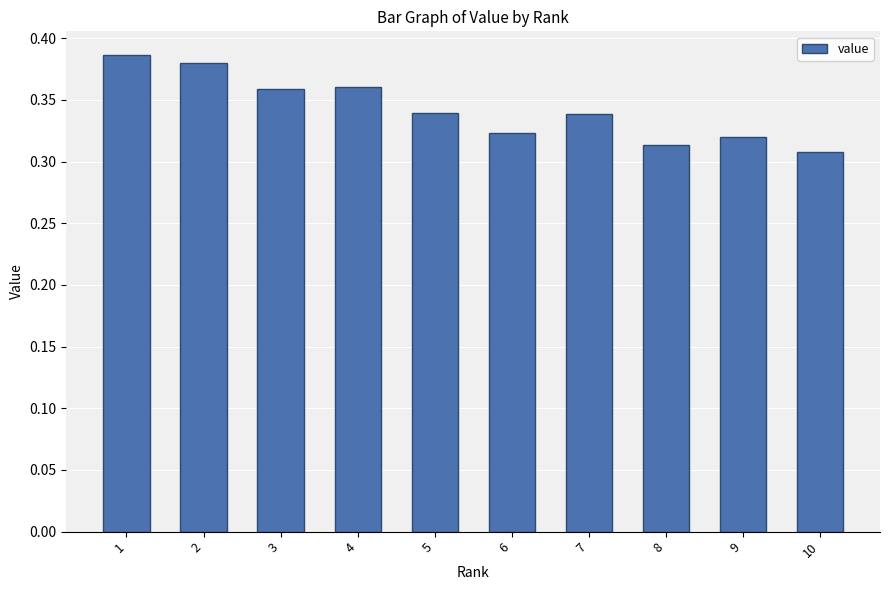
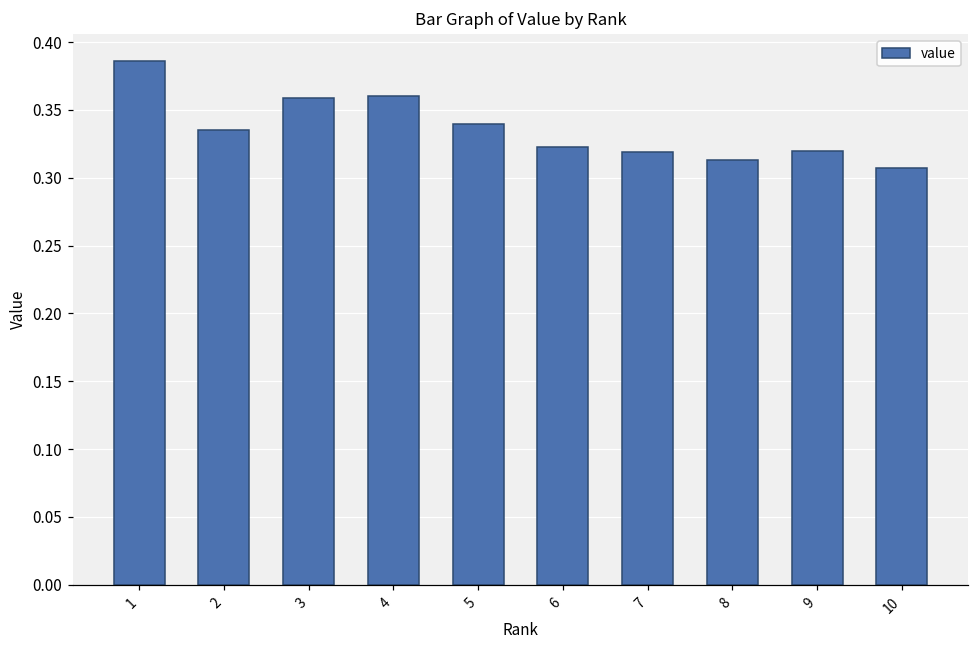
  {
    "1": 0.386,
-   "2": 0.380,
+   "2": 0.335,
    "3": 0.359,
    "4": 0.361,
    "5": 0.339,
    "6": 0.323,
-   "7": 0.339,
+   "7": 0.319,
    "8": 0.313,
    "9": 0.320,
    "10": 0.308
  }
